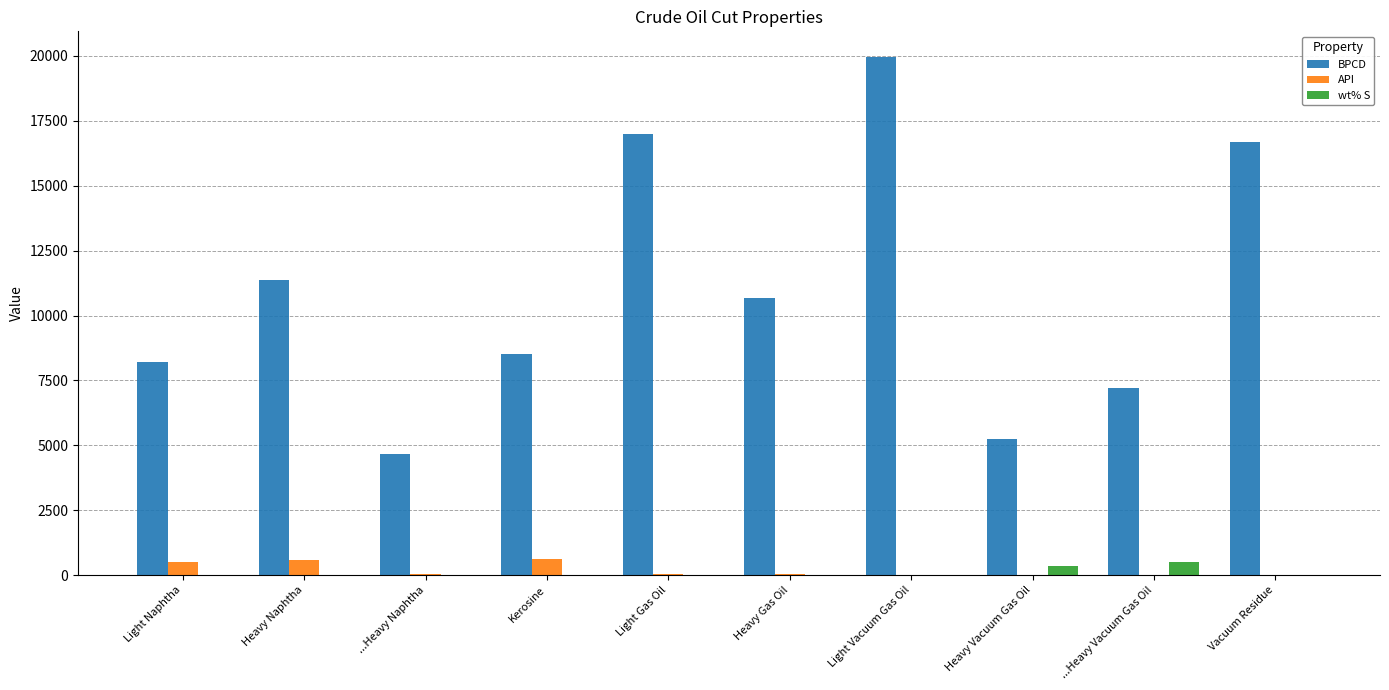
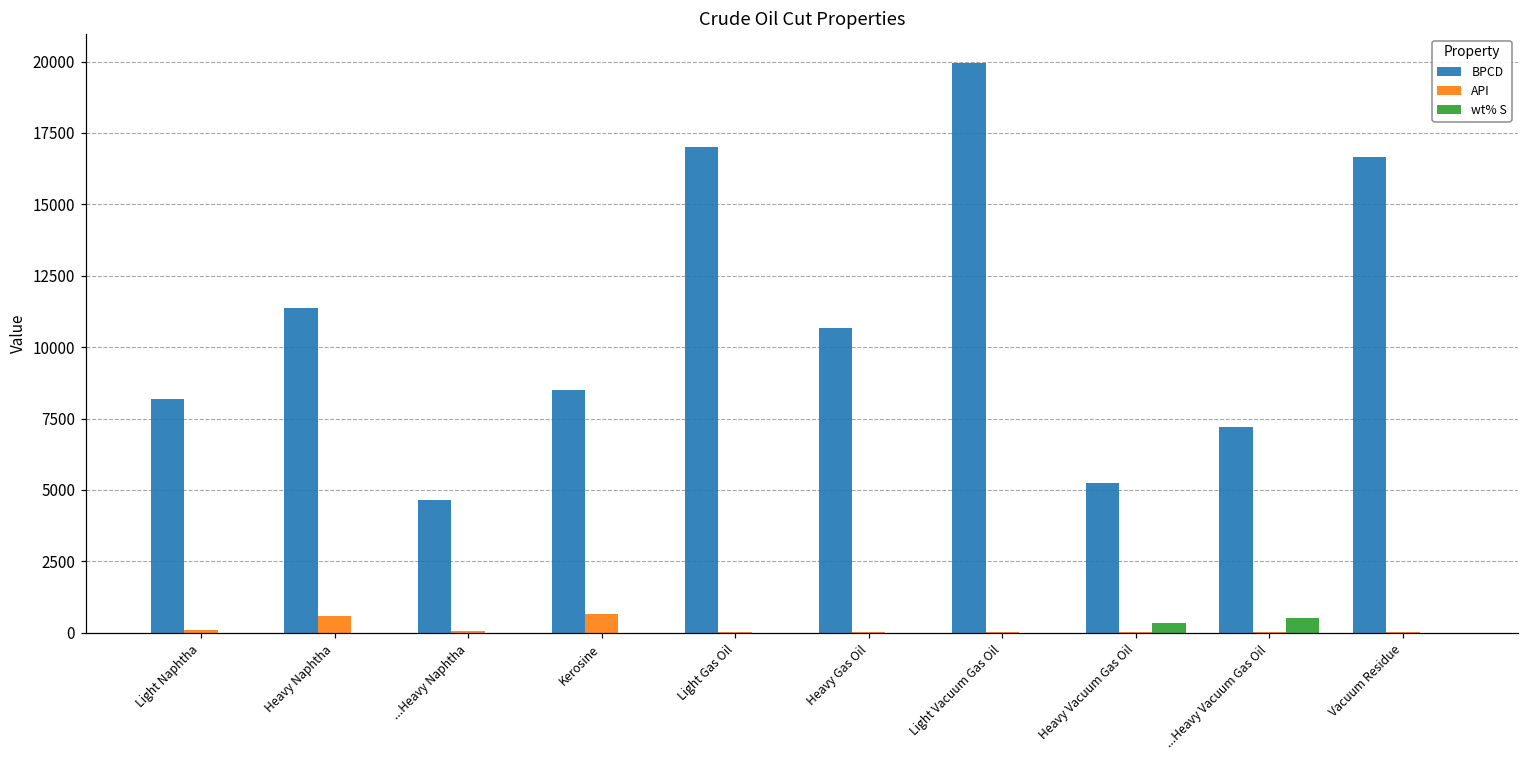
  {
    "BPCD": {
      "Light Naphtha": 8200,
      "Heavy Naphtha": 11400,
      "...Heavy Naphtha": 4700,
      "Kerosine": 8500,
      "Light Gas Oil": 17000,
      "Heavy Gas Oil": 10700,
      "Light Vacuum Gas Oil": 20000,
      "Heavy Vacuum Gas Oil": 5300,
      "...Heavy Vacuum Gas Oil": 7200,
      "Vacuum Residue": 16700
    },
    "API": {
-     "Light Naphtha": 500,
+     "Light Naphtha": 100,
      "Heavy Naphtha": 600,
      "Kerosine": 600
    },
    "wt% S": {
      "Heavy Vacuum Gas Oil": 300,
      "...Heavy Vacuum Gas Oil": 500
    }
  }
